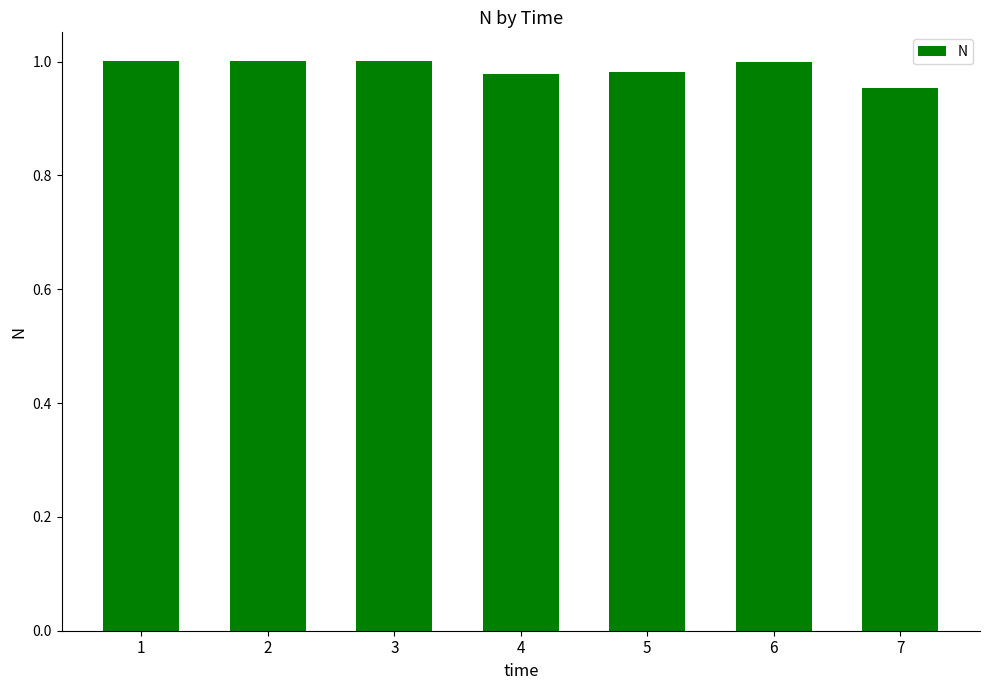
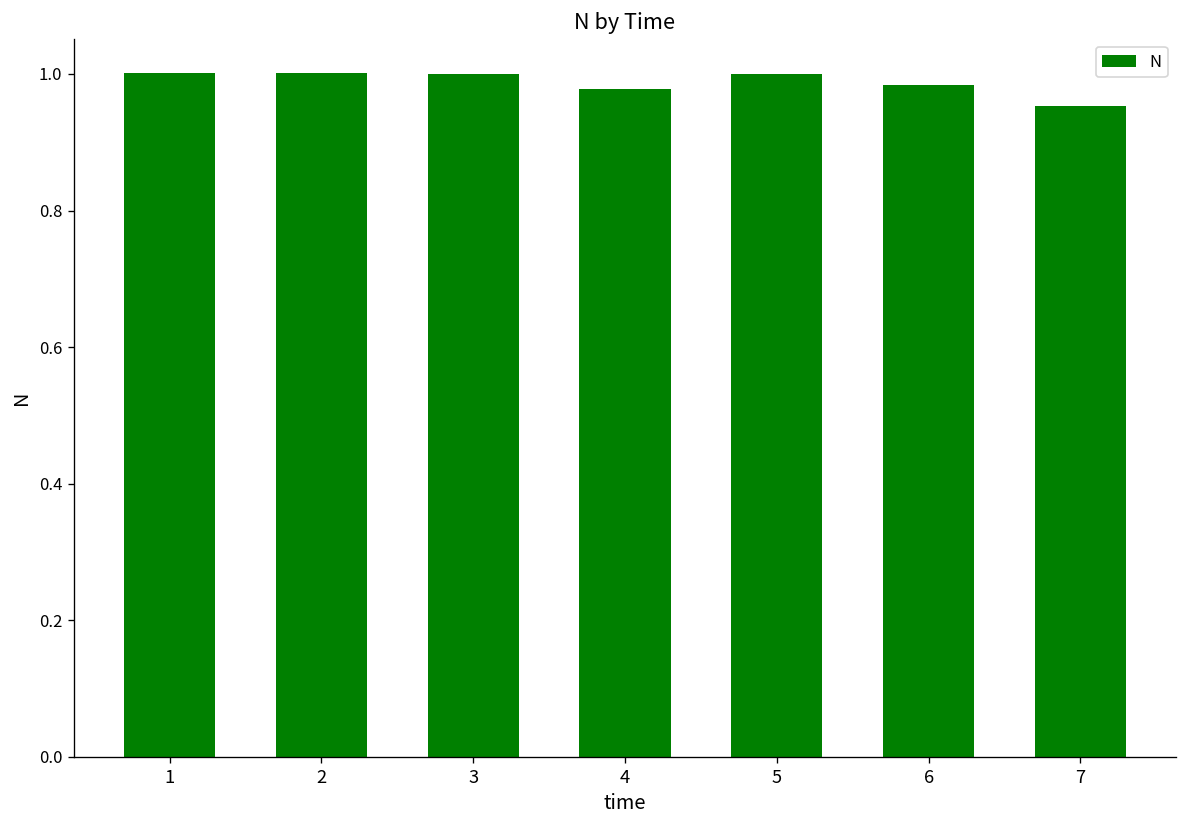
  {
    "1": 1.00,
    "2": 1.00,
    "3": 1.00,
    "4": 0.98,
-   "5": 0.98,
-   "6": 1.00,
+   "5": 1.00,
+   "6": 0.98,
    "7": 0.95
  }
